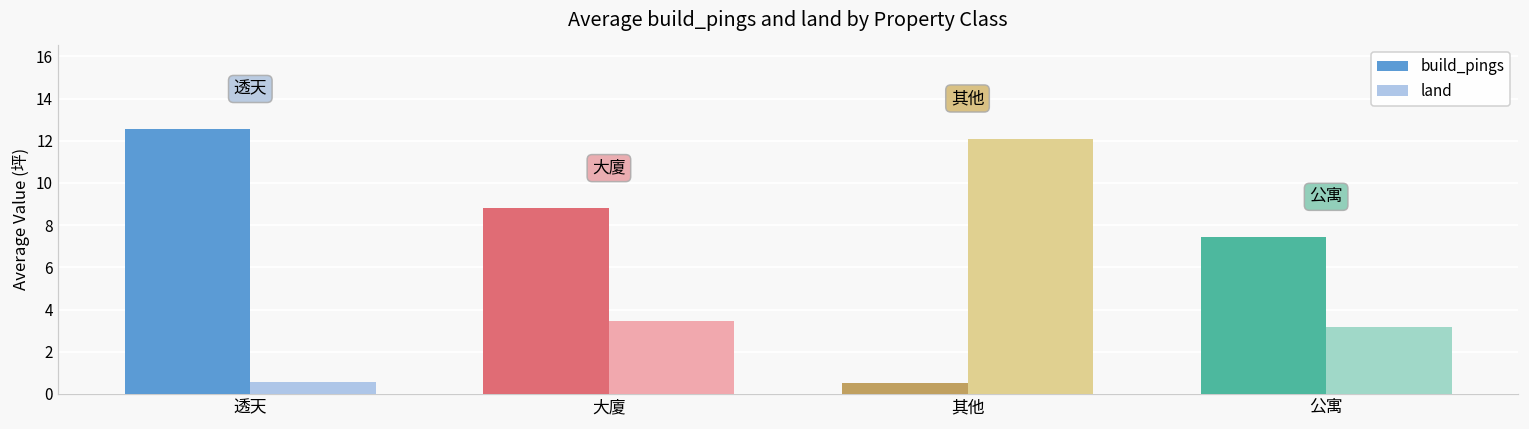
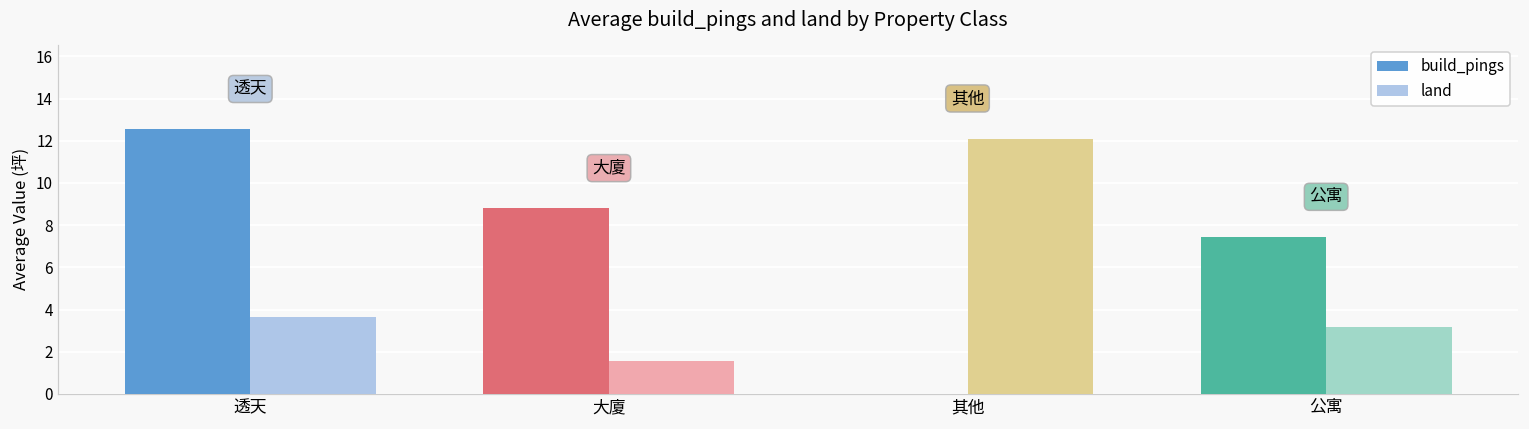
  {
    "build_pings": {
      "透天": 12.6,
      "大廈": 8.8,
-     "其他": 0.5,
+     "其他": 0.0,
      "公寓": 7.4
    },
    "land": {
-     "透天": 0.6,
-     "大廈": 3.4,
+     "透天": 3.7,
+     "大廈": 1.6,
      "其他": 12.1,
      "公寓": 3.2
    }
  }
